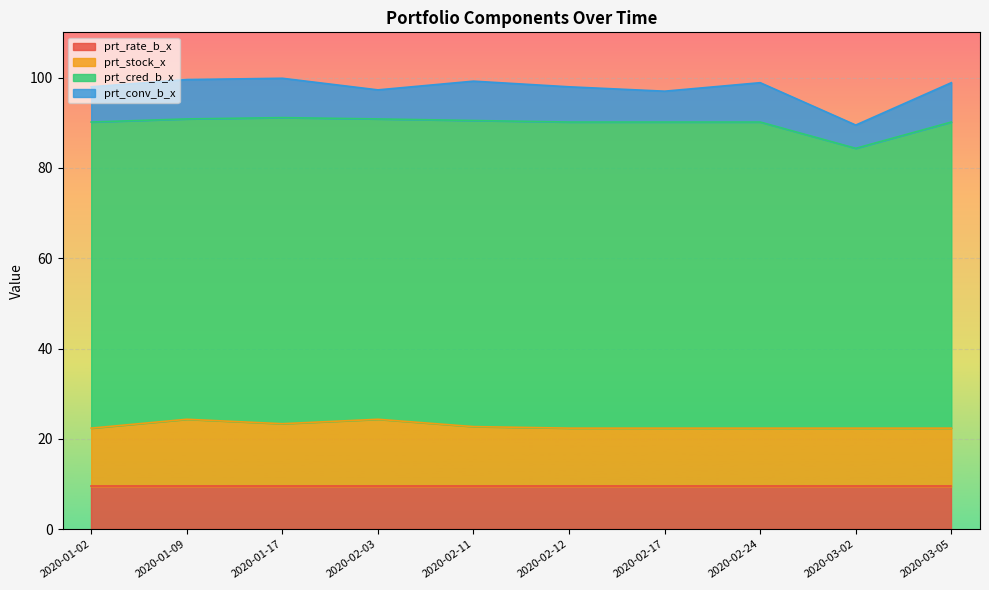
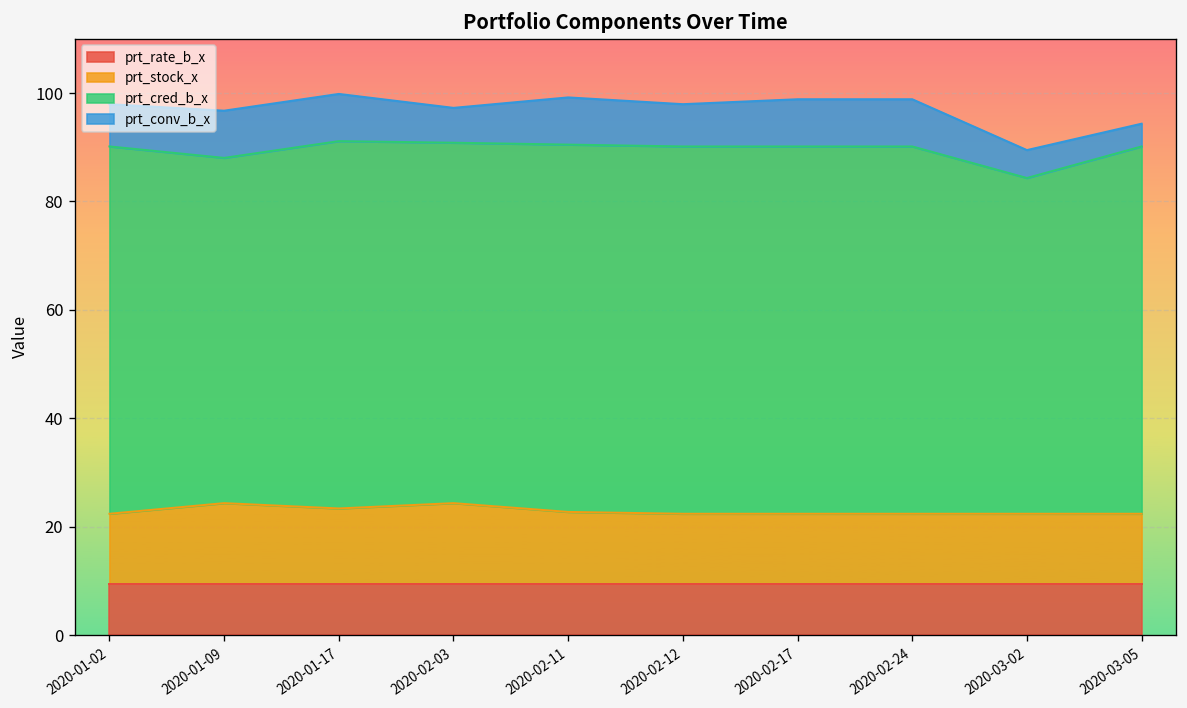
  {
    "prt_rate_b_x": {
      "2020-01-02": 9,
      "2020-01-09": 9,
      "2020-01-17": 9,
      "2020-02-03": 9,
      "2020-02-11": 9,
      "2020-02-12": 9,
      "2020-02-17": 9,
      "2020-02-24": 9,
      "2020-03-02": 9,
      "2020-03-05": 9
    },
    "prt_stock_x": {
      "2020-01-02": 13,
      "2020-01-09": 15,
      "2020-01-17": 14,
      "2020-02-03": 15,
      "2020-02-11": 13,
      "2020-02-12": 13,
      "2020-02-17": 13,
      "2020-02-24": 13,
      "2020-03-02": 13,
      "2020-03-05": 13
    },
    "prt_cred_b_x": {
      "2020-01-02": 68,
-     "2020-01-09": 67,
+     "2020-01-09": 64,
      "2020-01-17": 68,
      "2020-02-03": 67,
      "2020-02-11": 68,
      "2020-02-12": 68,
      "2020-02-17": 68,
      "2020-02-24": 68,
      "2020-03-02": 62,
      "2020-03-05": 68
    },
    "prt_conv_b_x": {
      "2020-01-09": 9,
      "2020-01-17": 9,
      "2020-02-03": 6,
      "2020-02-11": 9,
      "2020-02-12": 8,
-     "2020-02-17": 7,
+     "2020-02-17": 9,
      "2020-02-24": 9,
      "2020-03-02": 5,
-     "2020-03-05": 9
+     "2020-03-05": 4
    }
  }
